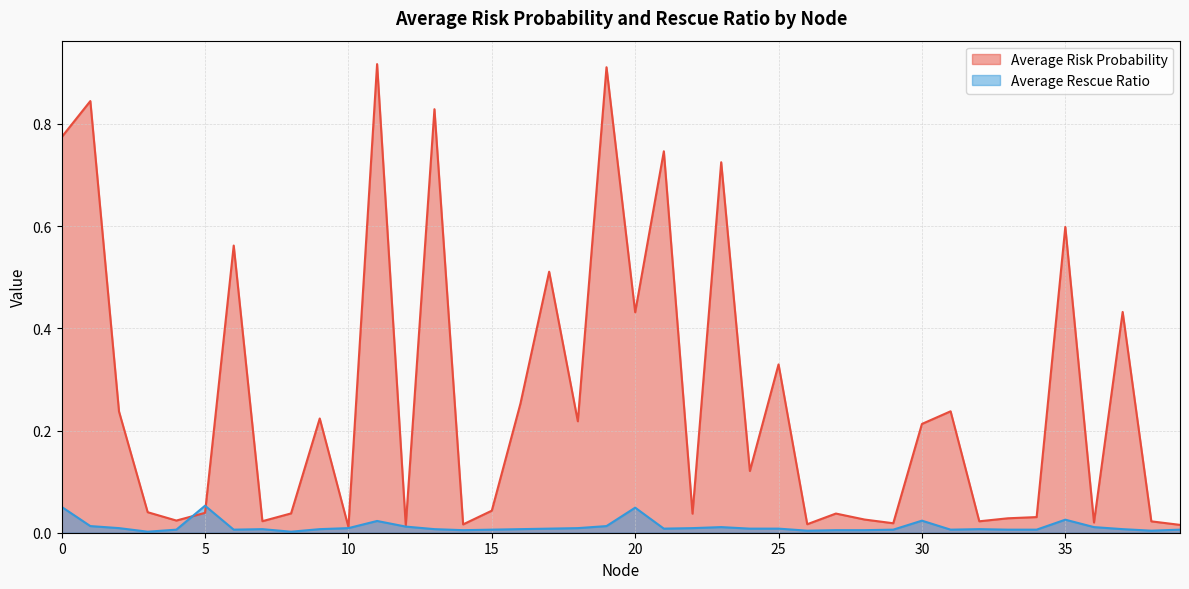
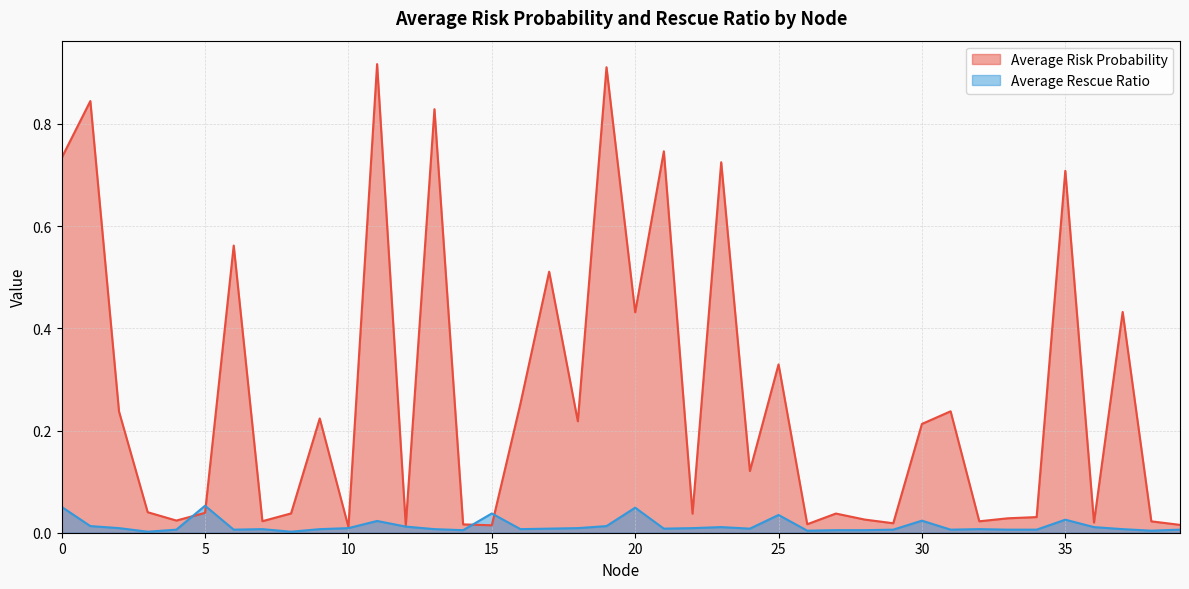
  {
    "Average Risk Probability": {
-     "0": 0.77,
+     "0": 0.73,
      "5": 0.04,
-     "15": 0.04,
+     "15": 0.01,
      "20": 0.43,
      "25": 0.33,
      "30": 0.21,
-     "35": 0.60
+     "35": 0.71
    },
    "Average Rescue Ratio": {
      "0": 0.05,
      "5": 0.05,
-     "15": 0.01,
+     "15": 0.04,
      "20": 0.05,
-     "25": 0.01,
+     "25": 0.03,
      "30": 0.02,
      "35": 0.03
    }
  }
